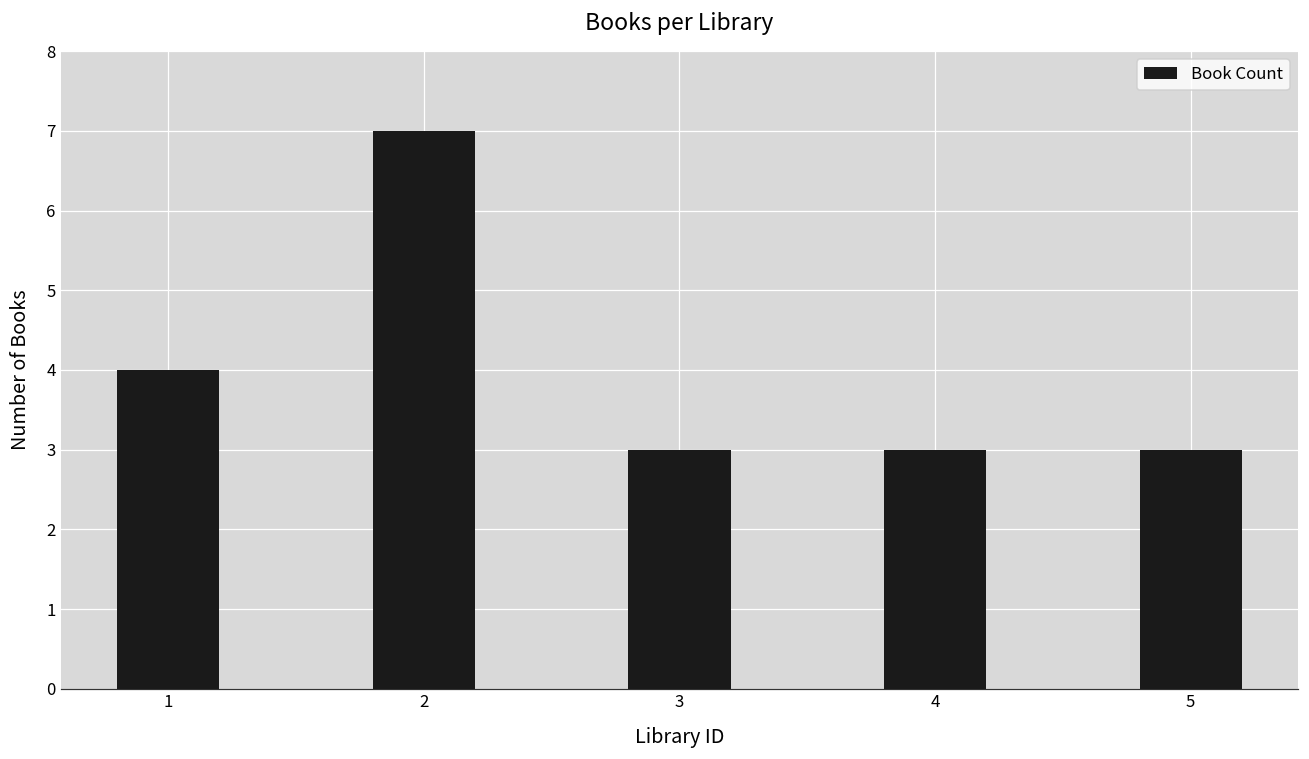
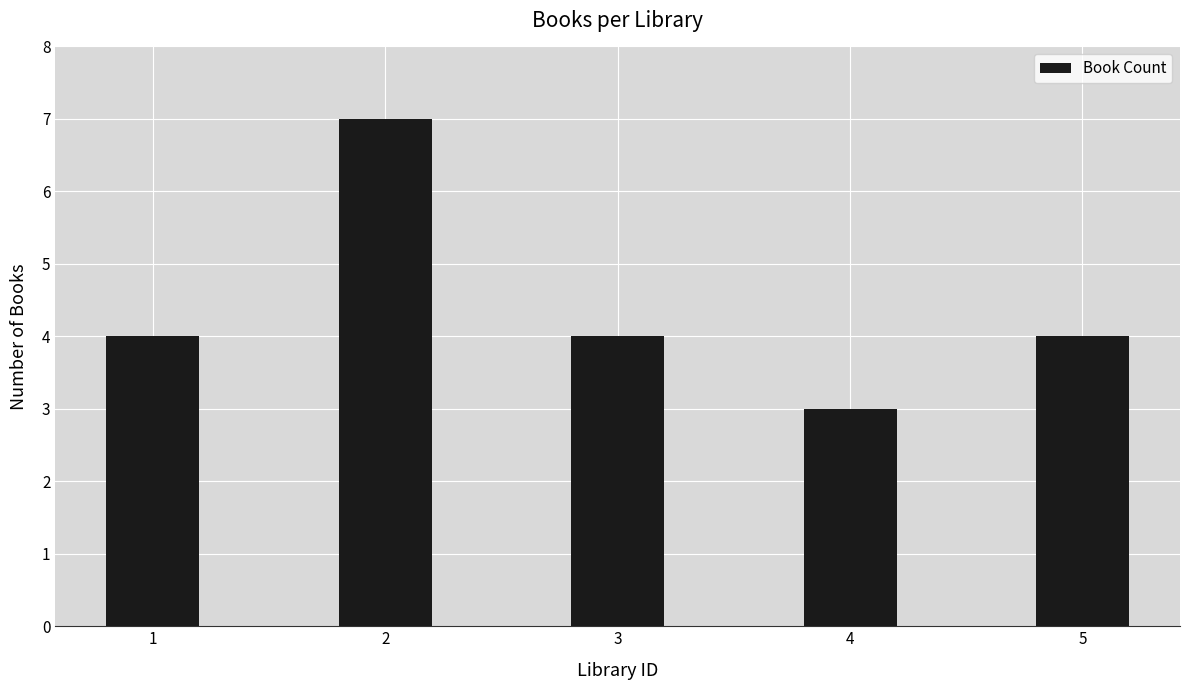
  {
    "1": 4,
    "2": 7,
-   "3": 3,
+   "3": 4,
    "4": 3,
-   "5": 3
+   "5": 4
  }
